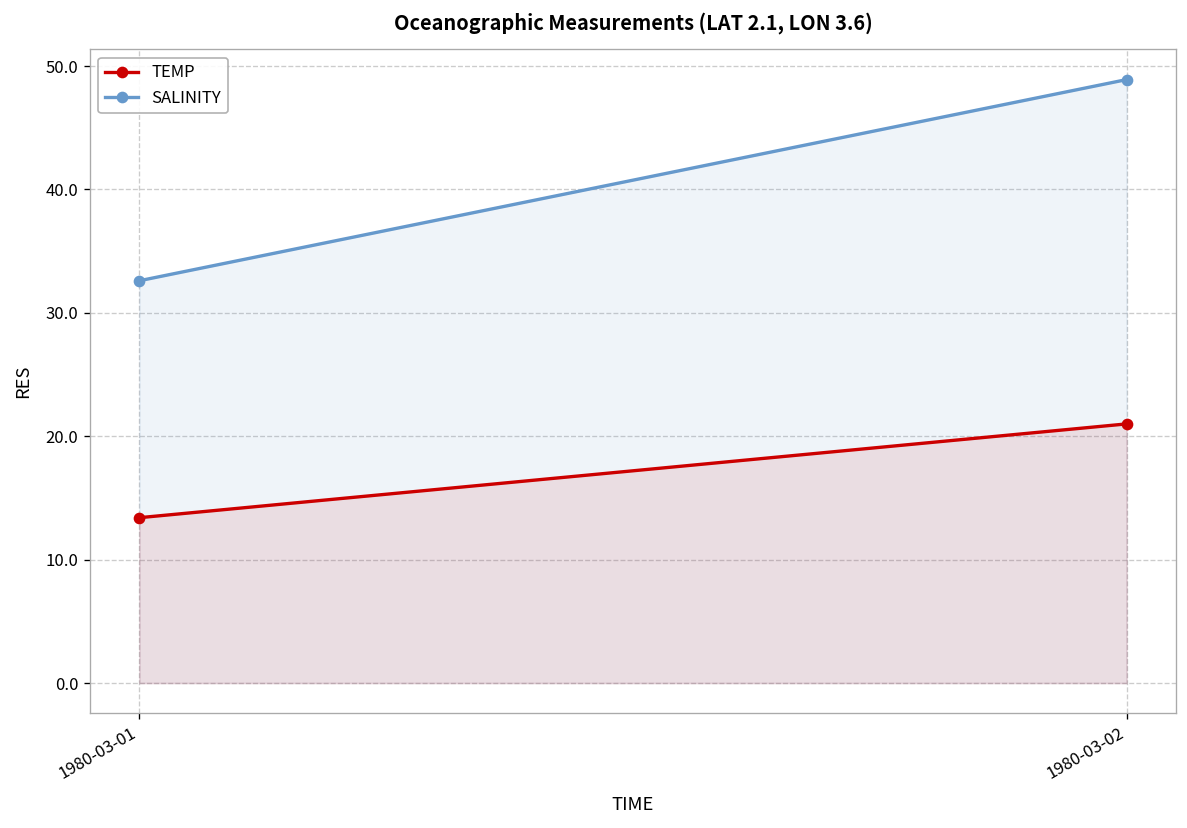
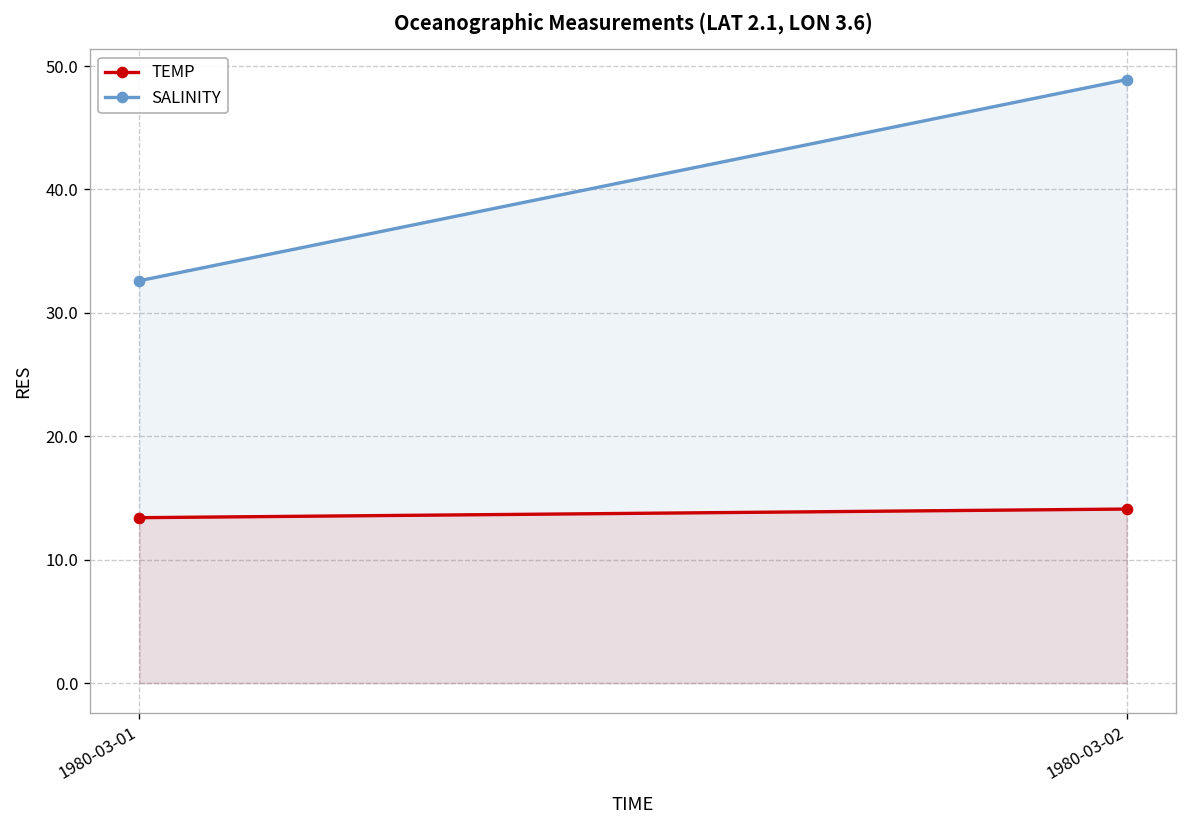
  {
    "TEMP": {
      "1980-03-01": 13.4,
-     "1980-03-02": 21.0
+     "1980-03-02": 14.1
    },
    "SALINITY": {
      "1980-03-01": 32.6,
      "1980-03-02": 48.9
    }
  }
